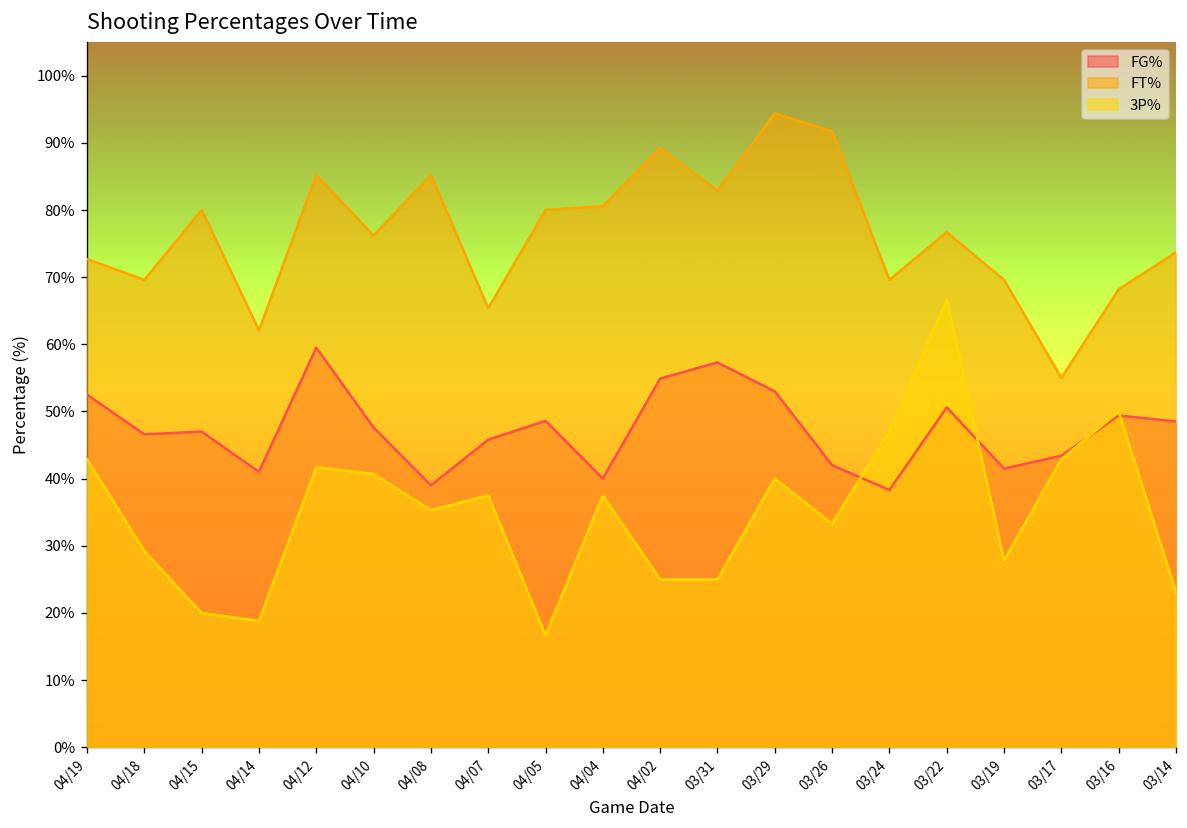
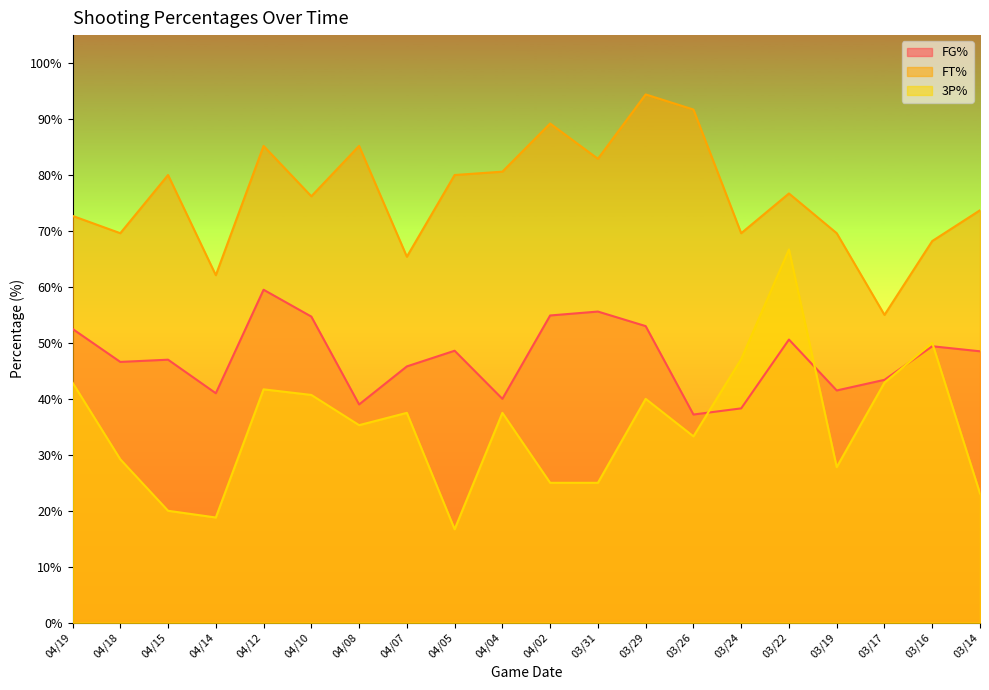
  {
    "FG%": {
      "04/19": "53%",
      "04/18": "47%",
      "04/15": "47%",
      "04/14": "41%",
      "04/12": "60%",
-     "04/10": "48%",
+     "04/10": "55%",
      "04/08": "39%",
      "04/07": "46%",
      "04/05": "49%",
      "04/04": "40%",
      "04/02": "55%",
-     "03/31": "57%",
+     "03/31": "56%",
      "03/29": "53%",
-     "03/26": "42%",
+     "03/26": "37%",
      "03/24": "38%",
      "03/22": "51%",
      "03/19": "42%",
      "03/17": "43%",
      "03/16": "49%",
      "03/14": "49%"
    }
  }
